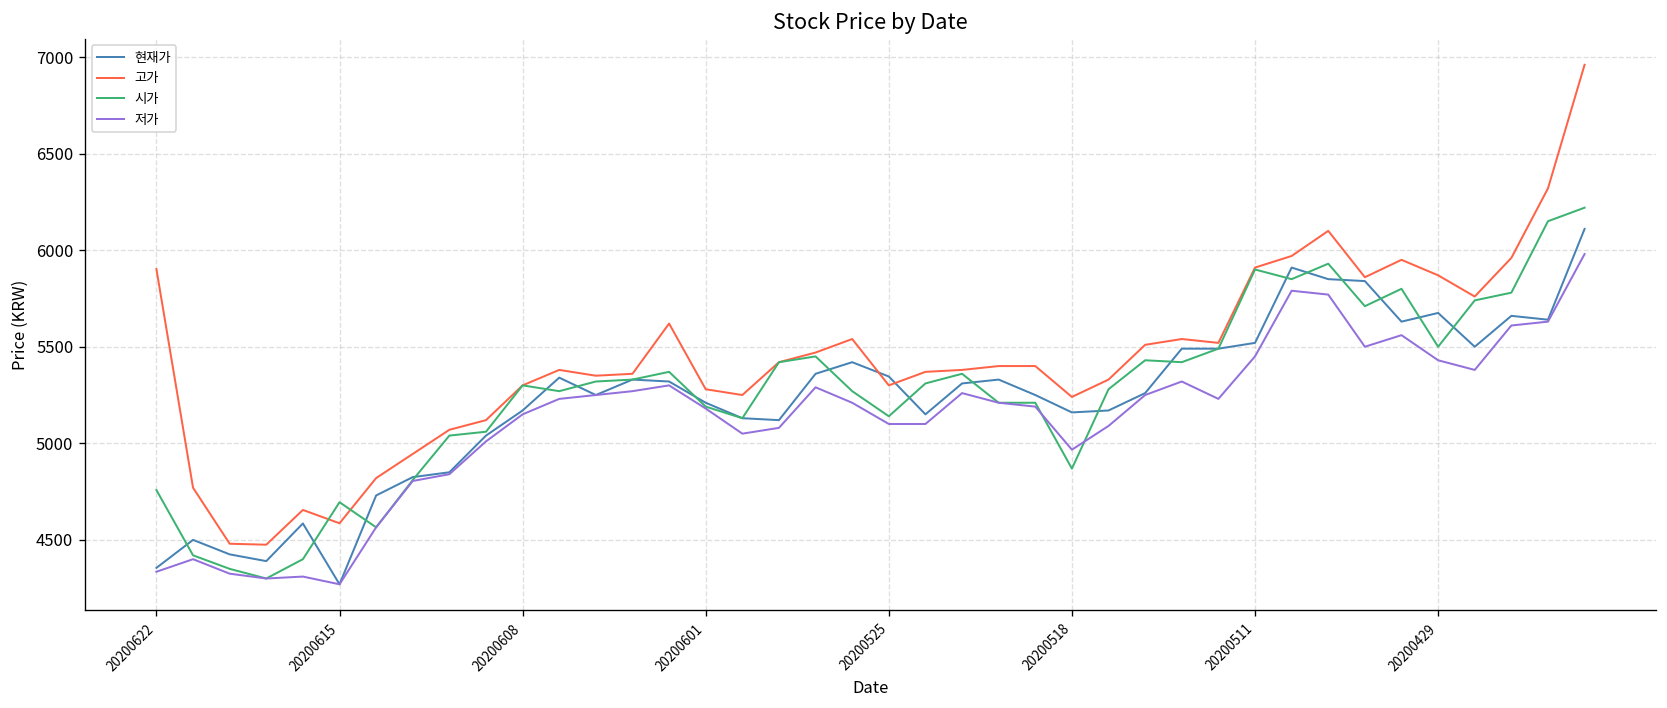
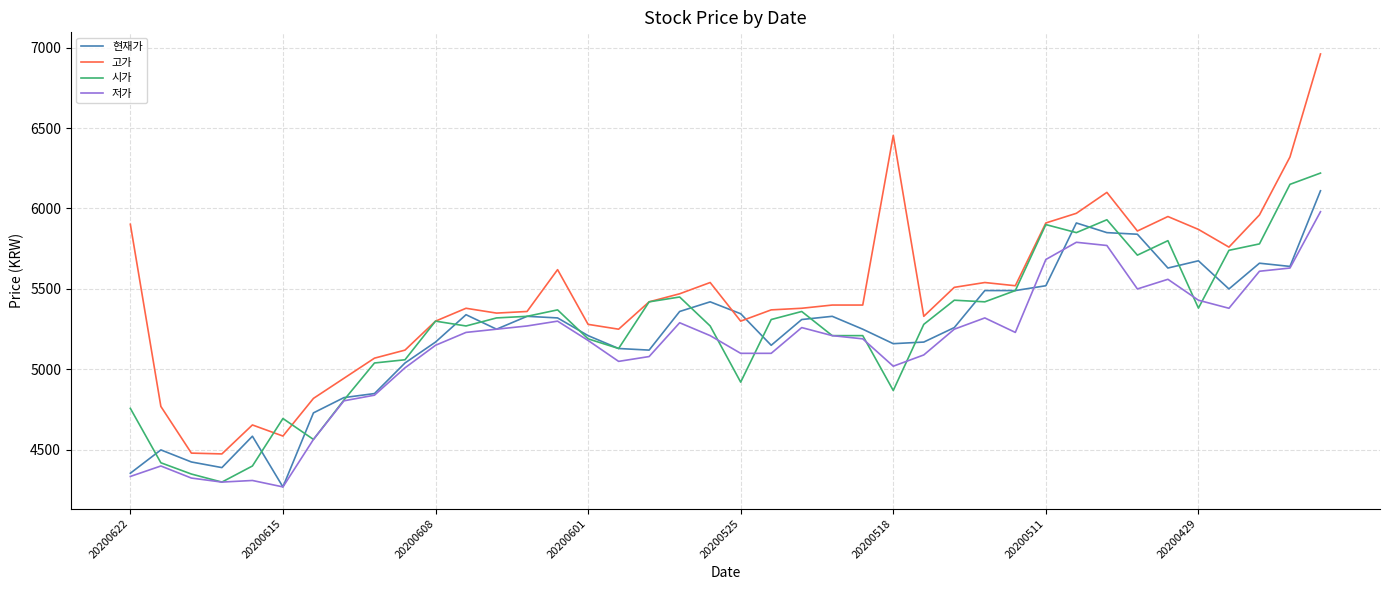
  {
    "현재가": {
      "20200622": 4360,
      "20200608": 5170,
      "20200601": 5210,
      "20200525": 5350,
      "20200518": 5160,
      "20200511": 5520,
      "20200429": 5680
    },
    "고가": {
      "20200622": 5900,
      "20200615": 4590,
      "20200601": 5280,
      "20200525": 5300,
-     "20200518": 5240,
+     "20200518": 6450,
      "20200429": 5870
    },
    "시가": {
      "20200622": 4760,
      "20200615": 4700,
-     "20200525": 5140,
+     "20200525": 4920,
      "20200518": 4870,
-     "20200429": 5500
+     "20200429": 5380
    },
    "저가": {
      "20200622": 4340,
      "20200608": 5150,
      "20200525": 5100,
-     "20200518": 4970,
-     "20200511": 5450,
+     "20200518": 5020,
+     "20200511": 5680,
      "20200429": 5430
    }
  }
